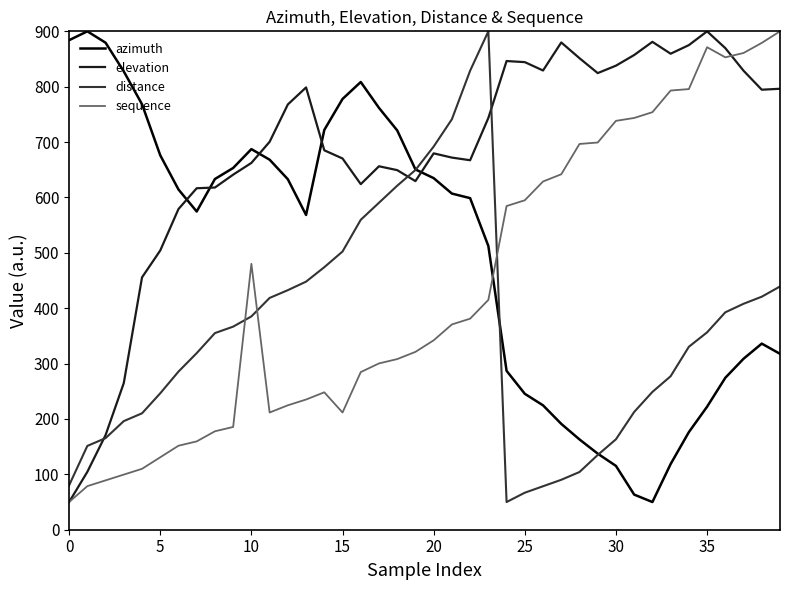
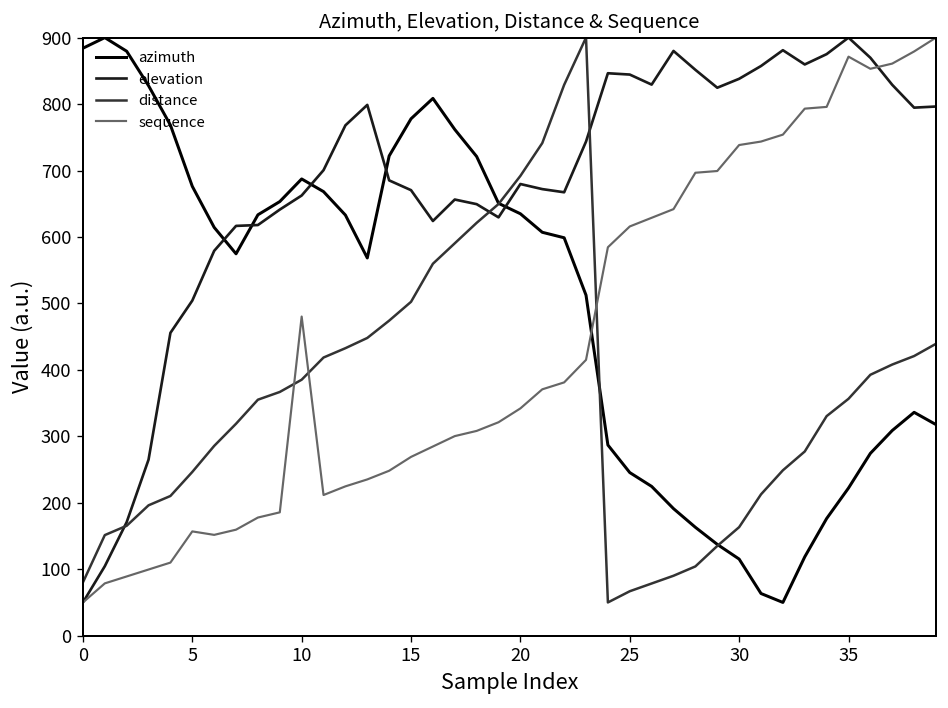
  {
    "sequence": {
-     "5": 130,
+     "5": 160,
      "10": 480,
-     "15": 210,
+     "15": 270,
      "20": 340,
-     "25": 590,
+     "25": 620,
      "30": 740,
      "35": 870
    }
  }
